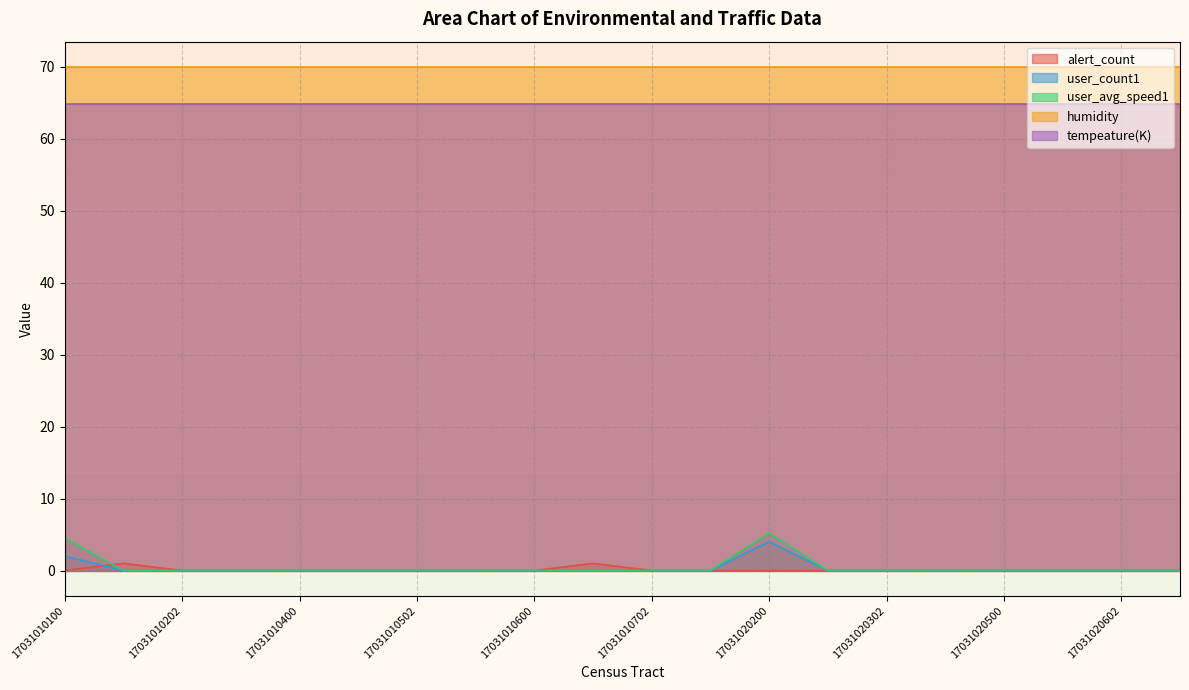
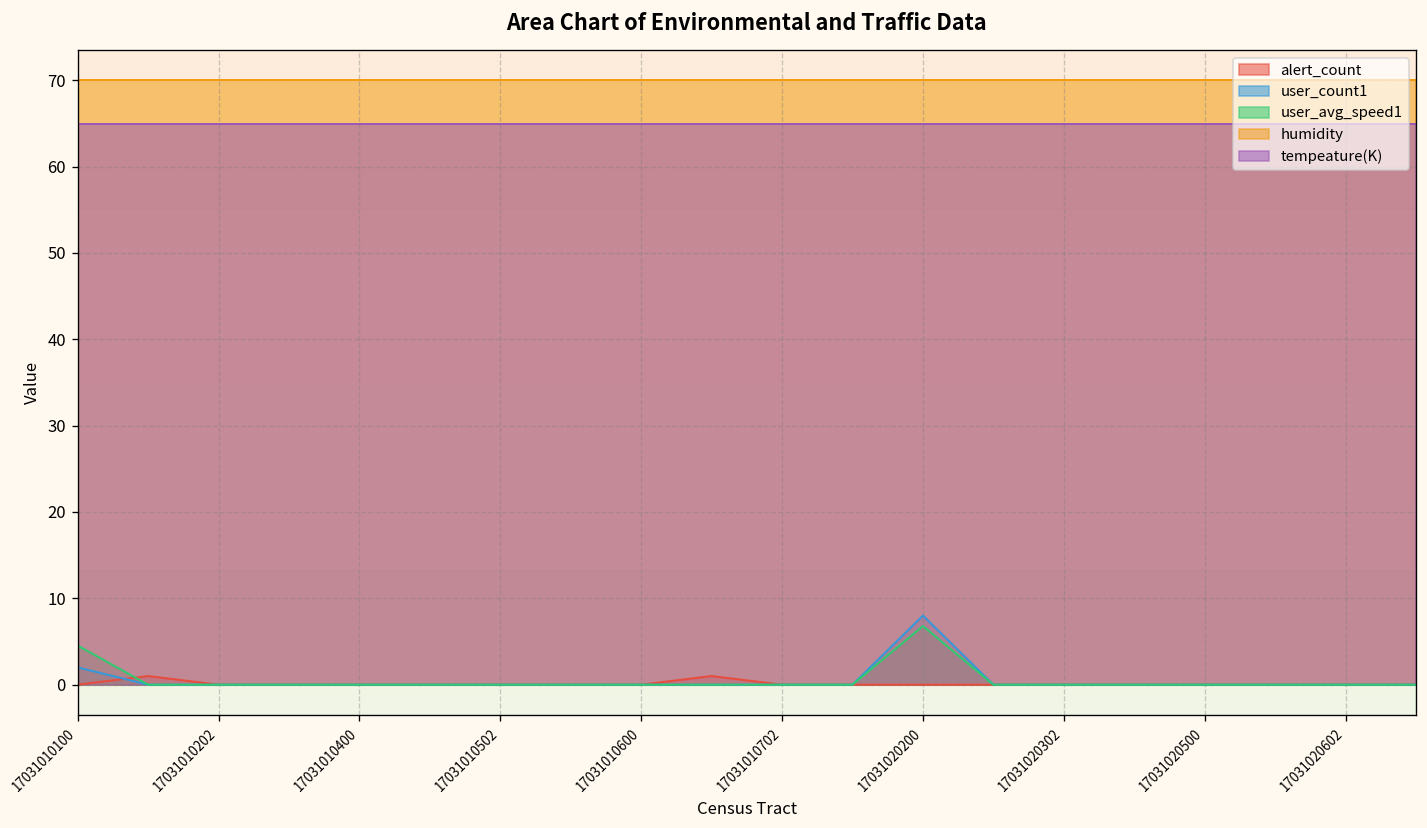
  {
    "alert_count": {
      "17031010100": 0,
      "17031020200": 0
    },
    "user_count1": {
      "17031010100": 2,
-     "17031020200": 4
+     "17031020200": 8
    },
    "user_avg_speed1": {
      "17031010100": 5,
-     "17031020200": 5
+     "17031020200": 7
    },
    "humidity": {
      "17031010100": 70,
      "17031010202": 70,
      "17031010400": 70,
      "17031010502": 70,
      "17031010600": 70,
      "17031010702": 70,
      "17031020200": 70,
      "17031020302": 70,
      "17031020500": 70
    },
    "tempeature(K)": {
      "17031010100": 65,
      "17031010202": 65,
      "17031010400": 65,
      "17031010502": 65,
      "17031010600": 65,
      "17031010702": 65,
      "17031020200": 65,
      "17031020302": 65,
      "17031020500": 65
    }
  }
